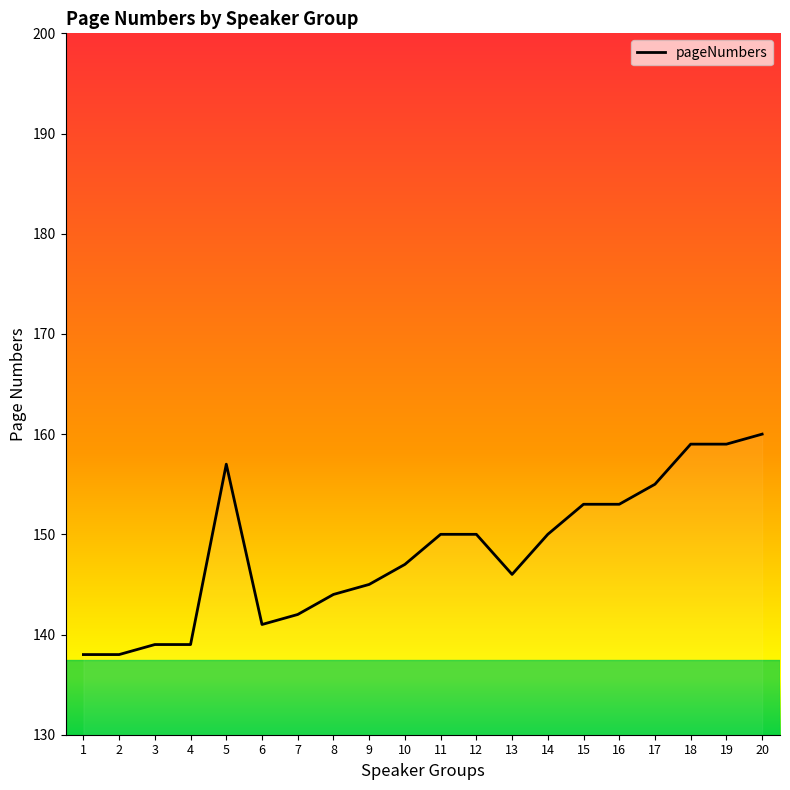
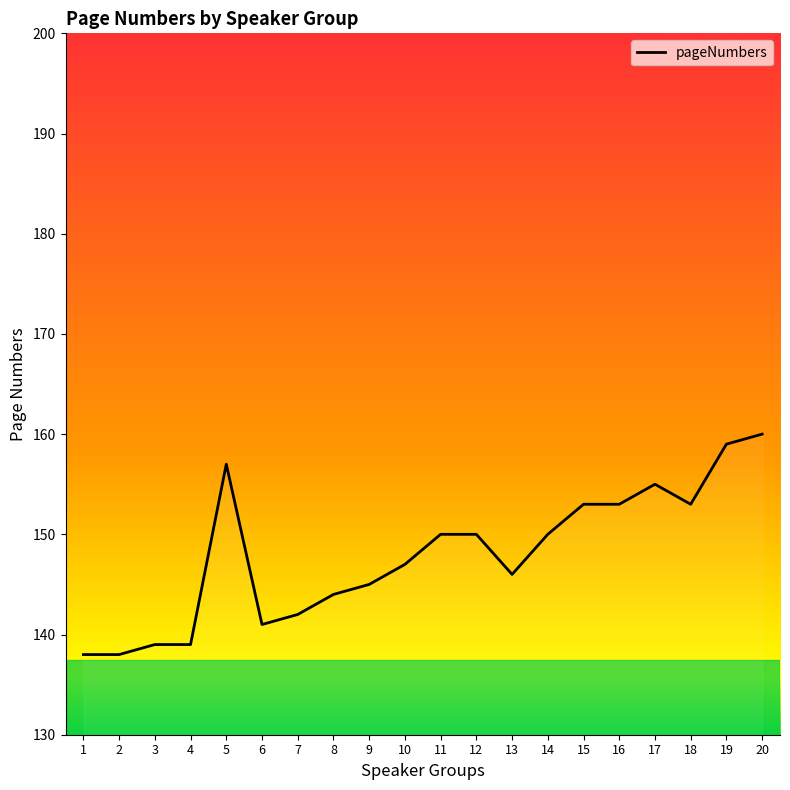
  {
    "1": 138,
    "2": 138,
    "3": 139,
    "4": 139,
    "5": 157,
    "6": 141,
    "7": 142,
    "8": 144,
    "9": 145,
    "10": 147,
    "11": 150,
    "12": 150,
    "13": 146,
    "14": 150,
    "15": 153,
    "16": 153,
    "17": 155,
-   "18": 159,
+   "18": 153,
    "19": 159,
    "20": 160
  }
